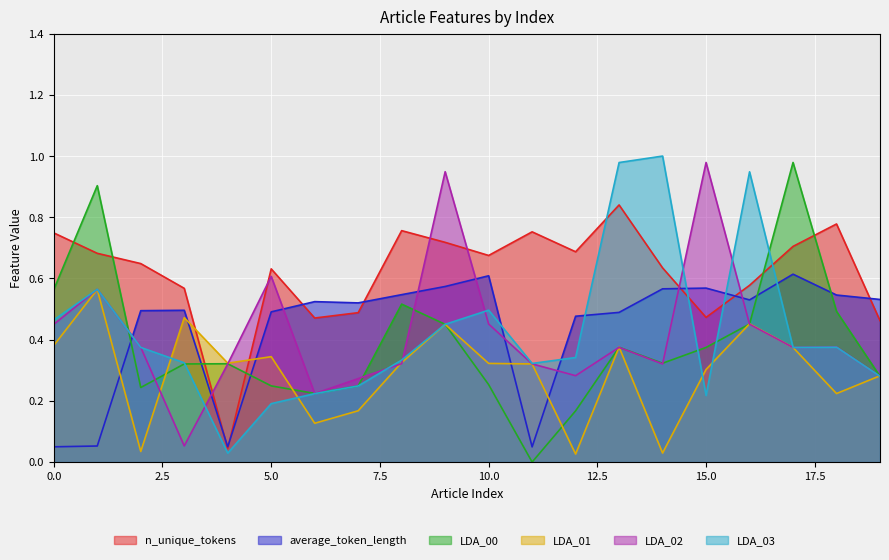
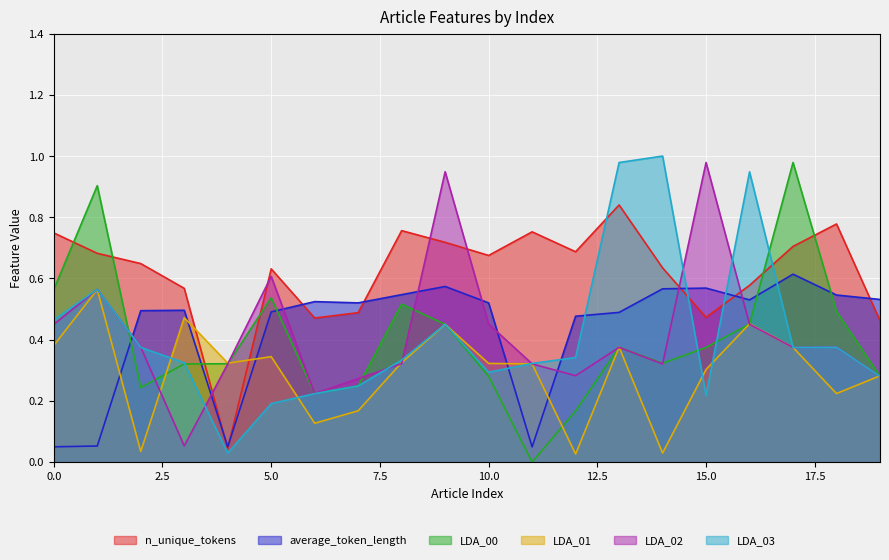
  {
    "n_unique_tokens": {
      "0.0": 0.75,
      "5.0": 0.63,
      "10.0": 0.68,
      "15.0": 0.47
    },
    "average_token_length": {
      "0.0": 0.05,
      "5.0": 0.49,
-     "10.0": 0.61,
+     "10.0": 0.52,
      "15.0": 0.57
    },
    "LDA_00": {
      "0.0": 0.56,
-     "5.0": 0.25,
-     "10.0": 0.25,
+     "5.0": 0.54,
+     "10.0": 0.28,
      "15.0": 0.37
    },
    "LDA_01": {
      "0.0": 0.38,
      "5.0": 0.34,
      "10.0": 0.32,
      "15.0": 0.30
    },
    "LDA_02": {
      "0.0": 0.45,
      "5.0": 0.61,
      "10.0": 0.45,
      "15.0": 0.98
    },
    "LDA_03": {
      "0.0": 0.46,
      "5.0": 0.19,
-     "10.0": 0.50,
+     "10.0": 0.29,
      "15.0": 0.22
    }
  }
